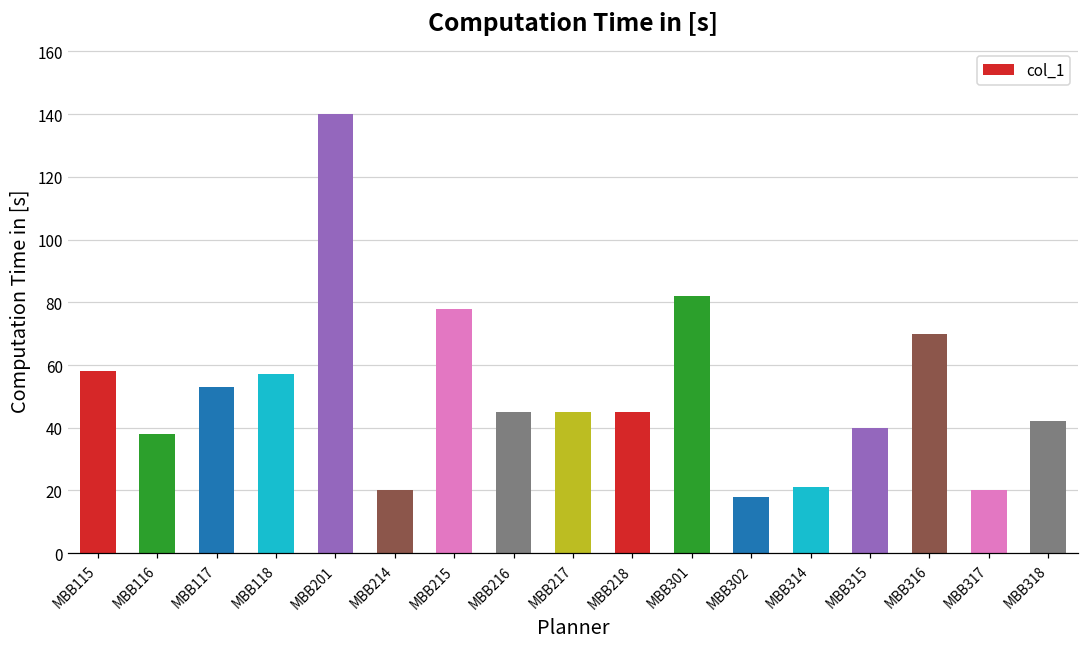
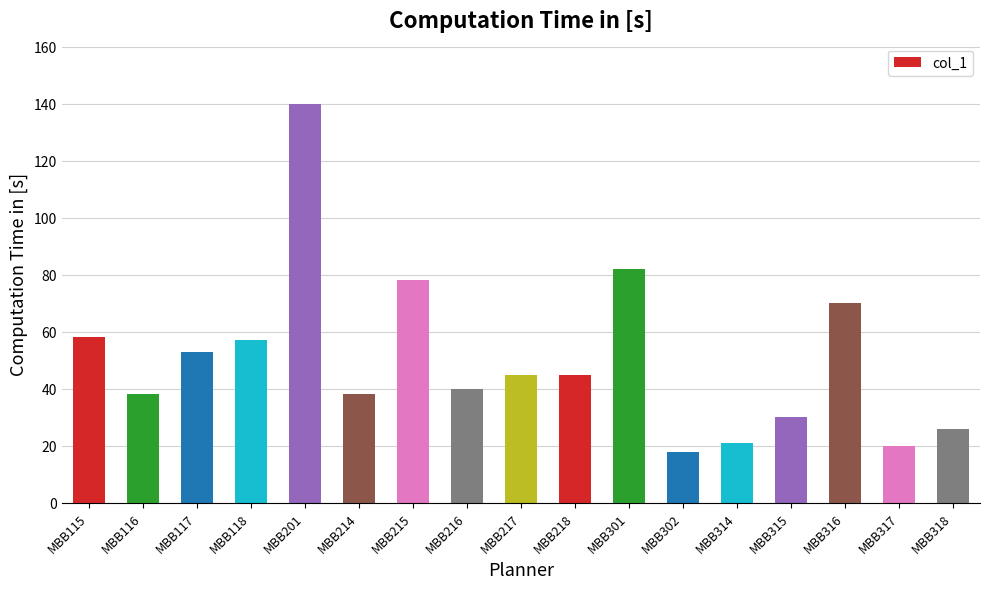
  {
    "MBB115": 58,
    "MBB116": 38,
    "MBB117": 53,
    "MBB118": 57,
    "MBB201": 140,
-   "MBB214": 20,
+   "MBB214": 38,
    "MBB215": 78,
-   "MBB216": 45,
+   "MBB216": 40,
    "MBB217": 45,
    "MBB218": 45,
    "MBB301": 82,
    "MBB302": 18,
    "MBB314": 21,
-   "MBB315": 40,
+   "MBB315": 30,
    "MBB316": 70,
    "MBB317": 20,
-   "MBB318": 42
+   "MBB318": 26
  }
